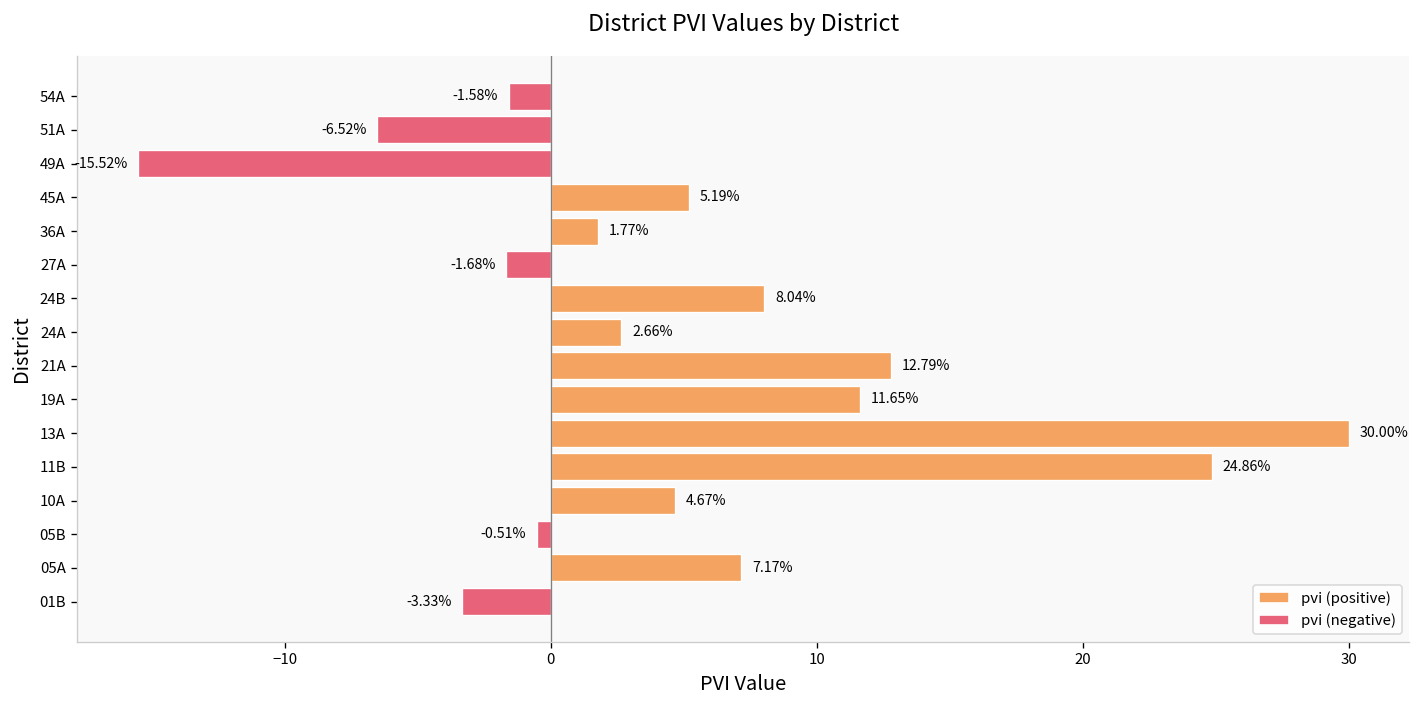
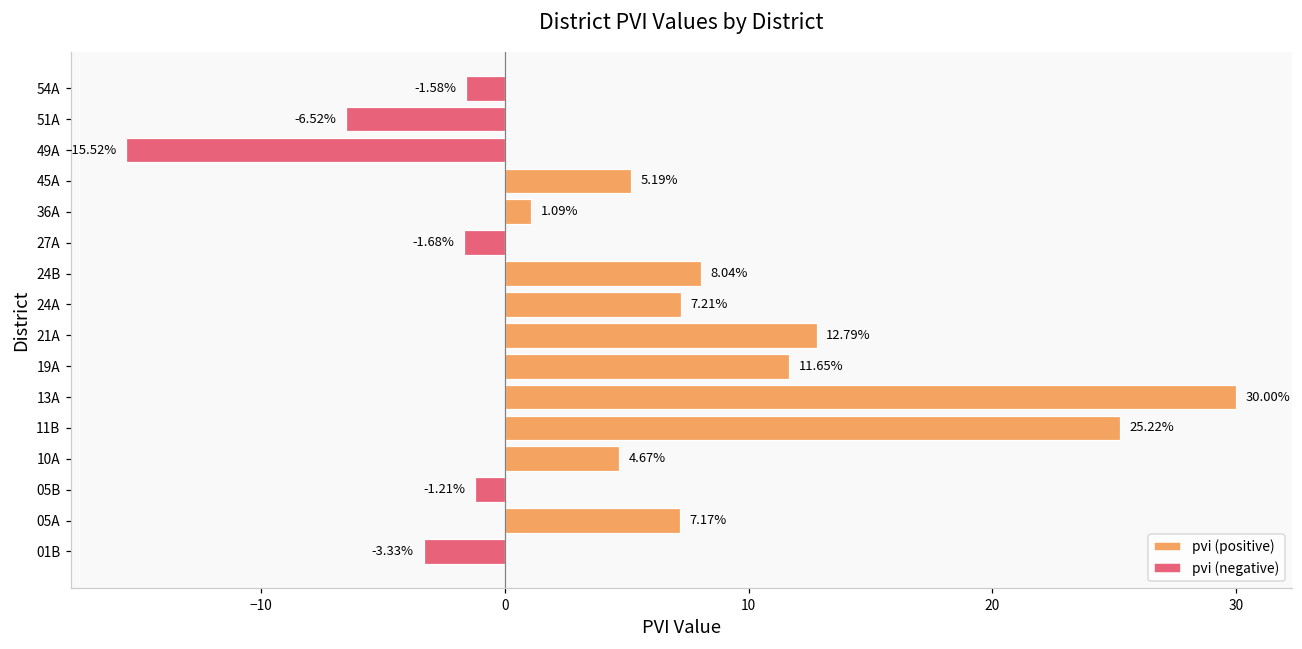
  {
    "54A": "-1.58%",
    "51A": "-6.52%",
    "49A": "-15.52%",
    "45A": "5.19%",
-   "36A": "1.77%",
+   "36A": "1.09%",
    "27A": "-1.68%",
    "24B": "8.04%",
-   "24A": "2.66%",
+   "24A": "7.21%",
    "21A": "12.79%",
    "19A": "11.65%",
    "13A": "30.00%",
-   "11B": "24.86%",
+   "11B": "25.22%",
    "10A": "4.67%",
-   "05B": "-0.51%",
+   "05B": "-1.21%",
    "05A": "7.17%",
    "01B": "-3.33%"
  }
